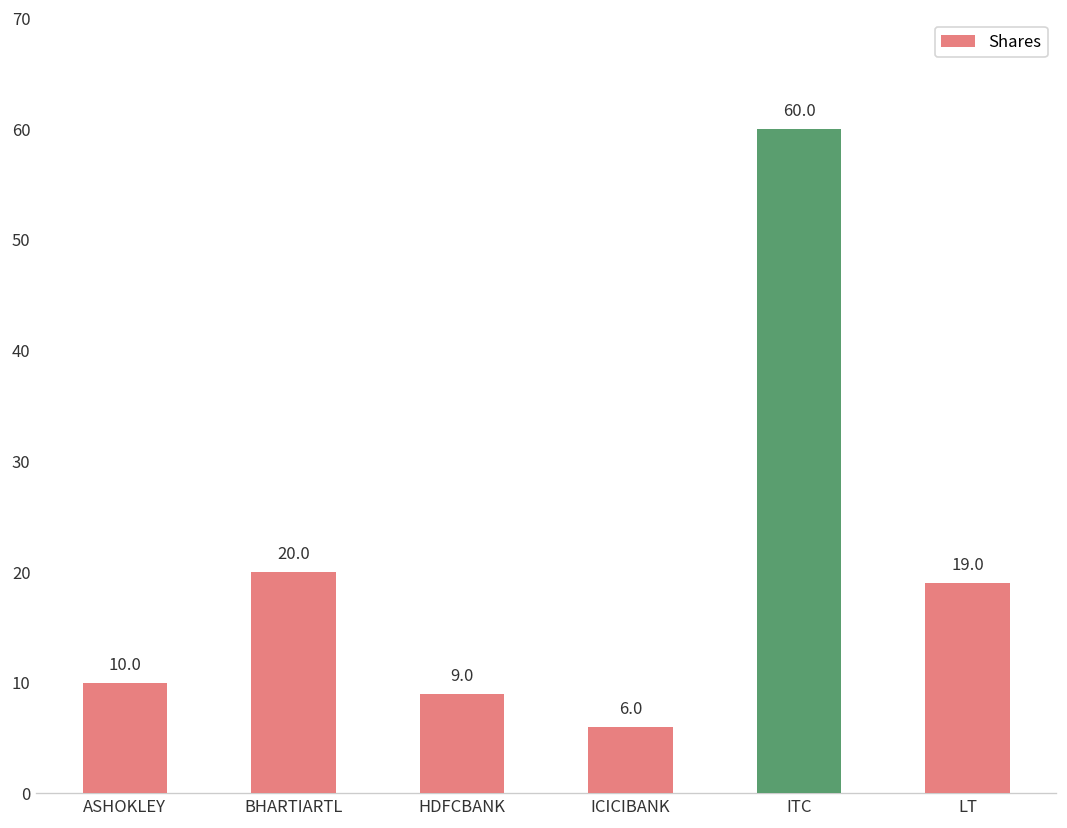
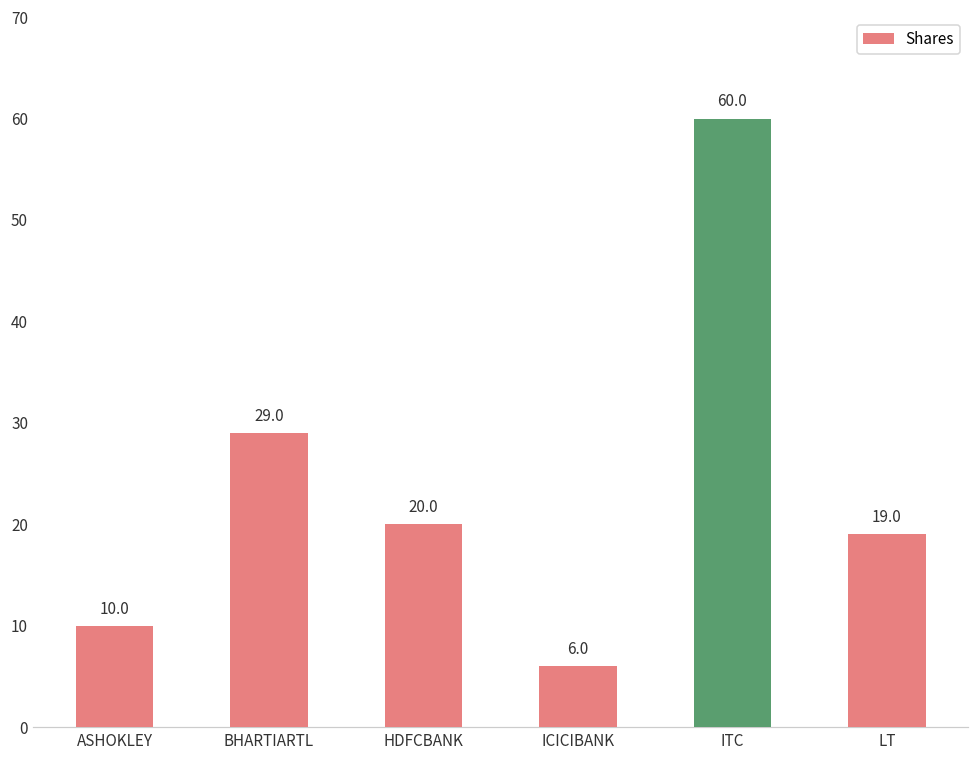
  {
    "ASHOKLEY": 10.0,
-   "BHARTIARTL": 20.0,
-   "HDFCBANK": 9.0,
+   "BHARTIARTL": 29.0,
+   "HDFCBANK": 20.0,
    "ICICIBANK": 6.0,
    "ITC": 60.0,
    "LT": 19.0
  }
